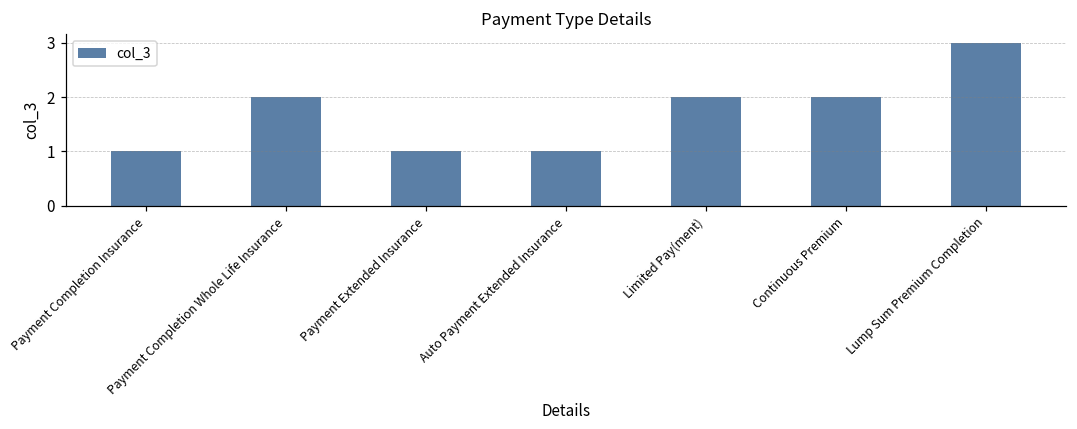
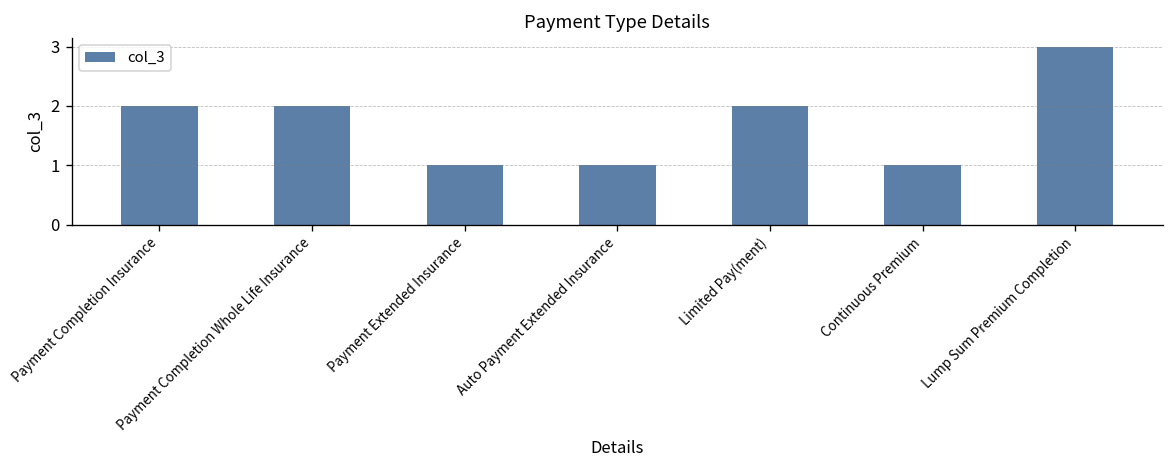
  {
-   "Payment Completion Insurance": 1,
+   "Payment Completion Insurance": 2,
    "Payment Completion Whole Life Insurance": 2,
    "Payment Extended Insurance": 1,
    "Auto Payment Extended Insurance": 1,
    "Limited Pay(ment)": 2,
-   "Continuous Premium": 2,
+   "Continuous Premium": 1,
    "Lump Sum Premium Completion": 3
  }
